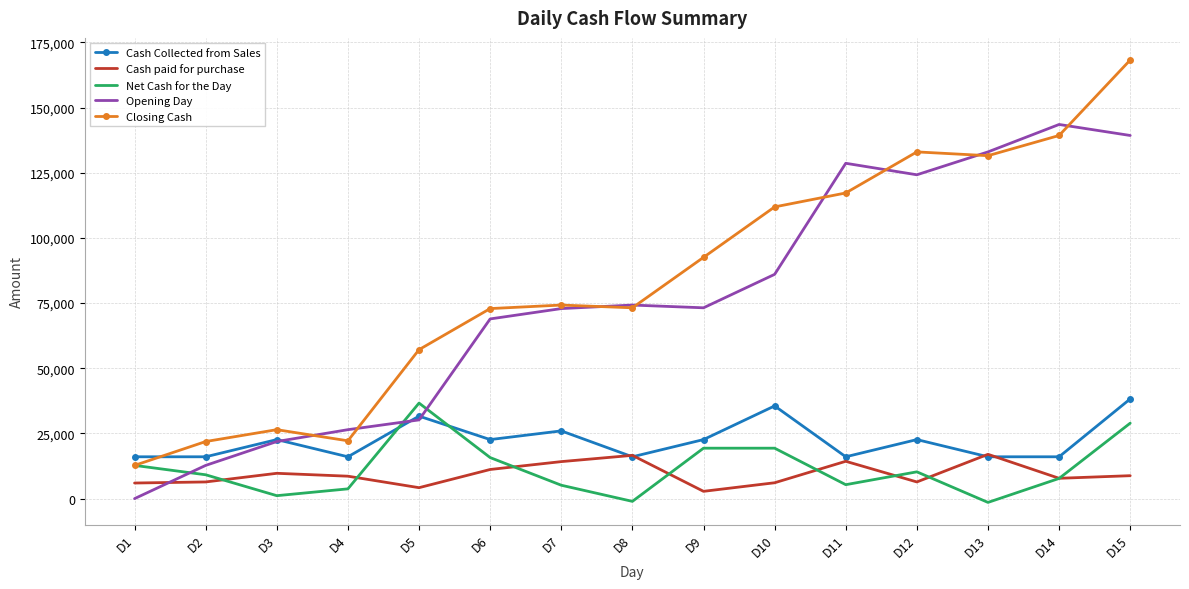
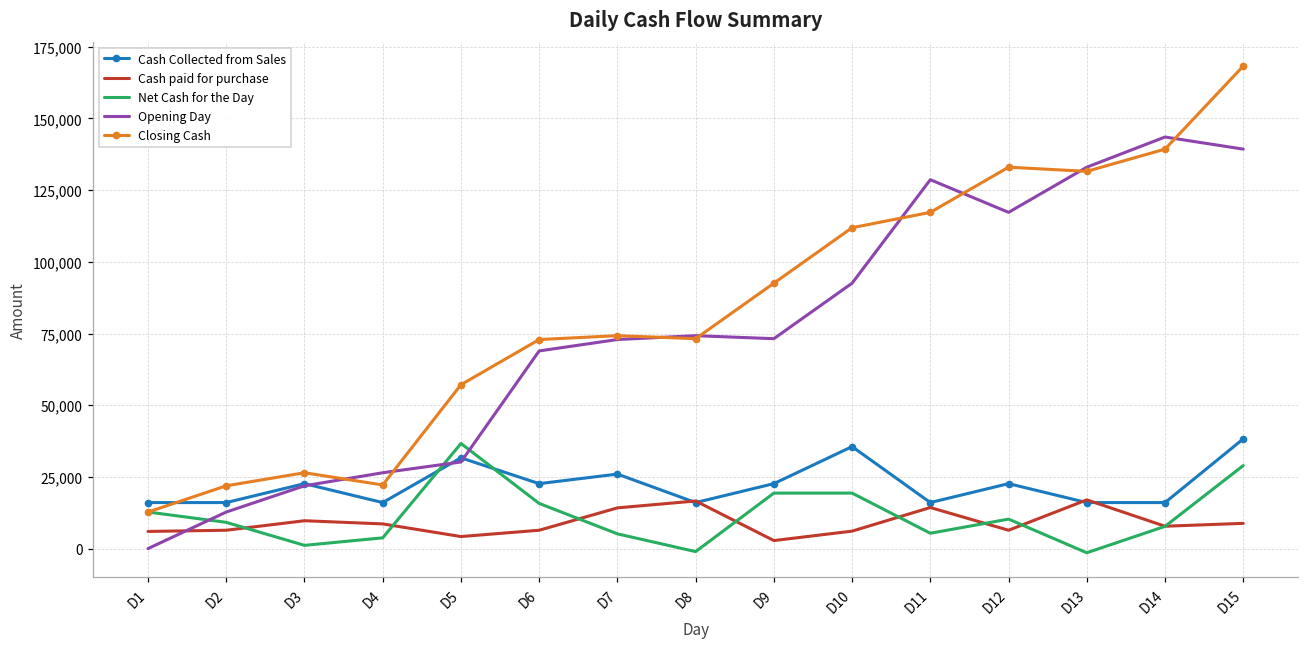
  {
    "Cash Collected from Sales": {
      "D1": "16,000",
      "D2": "16,000",
      "D4": "16,000",
      "D5": "32,000",
      "D6": "23,000",
      "D7": "26,000",
      "D9": "23,000",
      "D10": "36,000",
      "D11": "16,000",
      "D12": "23,000",
      "D14": "16,000",
      "D15": "38,000"
    },
    "Cash paid for purchase": {
      "D1": "6,000",
      "D2": "6,000",
      "D3": "10,000",
      "D4": "9,000",
      "D5": "4,000",
-     "D6": "11,000",
+     "D6": "6,000",
      "D7": "14,000",
      "D9": "3,000",
      "D10": "6,000",
      "D11": "14,000",
      "D12": "6,000",
      "D15": "9,000"
    },
    "Net Cash for the Day": {
      "D2": "9,000",
      "D3": "1,000",
      "D4": "4,000",
      "D5": "37,000",
      "D6": "16,000",
      "D7": "5,000",
      "D8": "-1,000",
      "D9": "19,000",
      "D10": "19,000",
      "D11": "5,000",
      "D12": "10,000",
      "D13": "-1,000",
      "D15": "29,000"
    },
    "Opening Day": {
      "D1": "0",
      "D2": "13,000",
      "D4": "26,000",
      "D5": "30,000",
      "D6": "69,000",
      "D7": "73,000",
      "D8": "74,000",
      "D9": "73,000",
-     "D10": "86,000",
+     "D10": "93,000",
      "D11": "129,000",
-     "D12": "124,000",
+     "D12": "117,000",
      "D13": "133,000",
      "D14": "144,000",
      "D15": "139,000"
    },
    "Closing Cash": {
      "D2": "22,000",
      "D3": "26,000",
      "D4": "22,000",
      "D5": "57,000",
      "D6": "73,000",
      "D7": "74,000",
      "D8": "73,000",
      "D9": "93,000",
      "D10": "112,000",
      "D11": "117,000",
      "D12": "133,000",
      "D13": "132,000",
      "D14": "139,000",
      "D15": "168,000"
    }
  }
